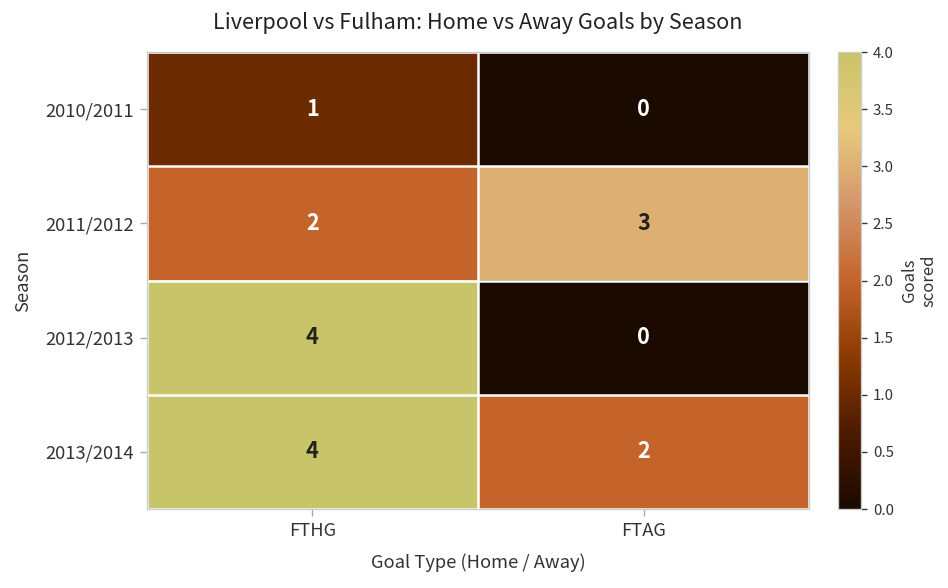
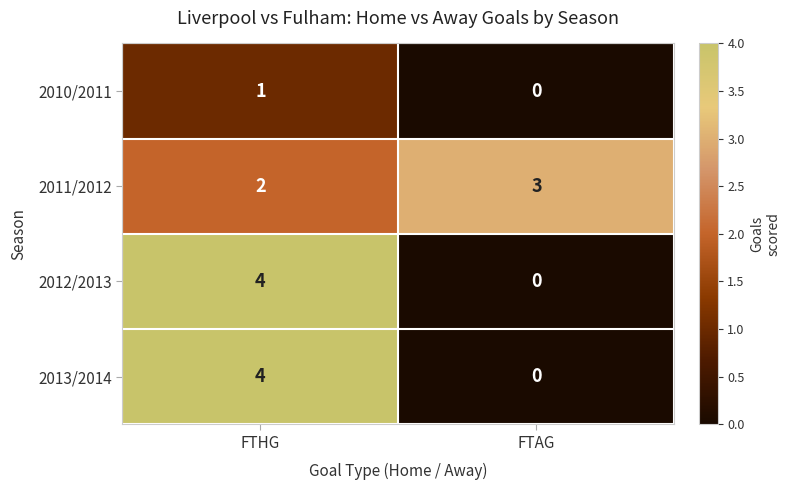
  {
    "2010/2011": {
      "FTHG": 1,
      "FTAG": 0
    },
    "2011/2012": {
      "FTHG": 2,
      "FTAG": 3
    },
    "2012/2013": {
      "FTHG": 4,
      "FTAG": 0
    },
    "2013/2014": {
      "FTHG": 4,
-     "FTAG": 2
+     "FTAG": 0
    }
  }
